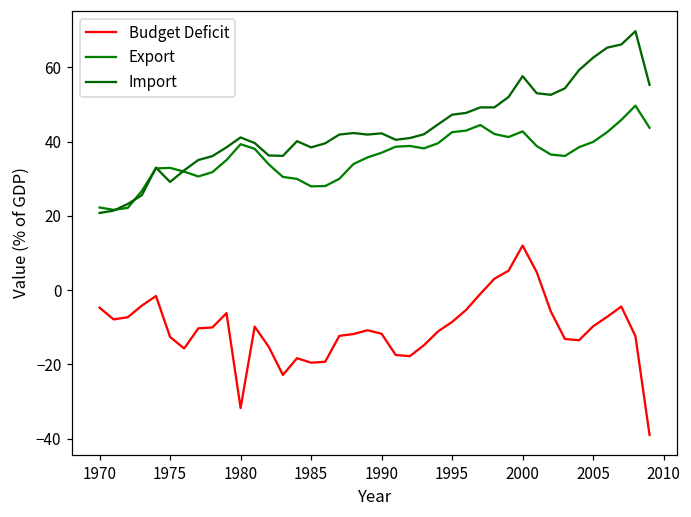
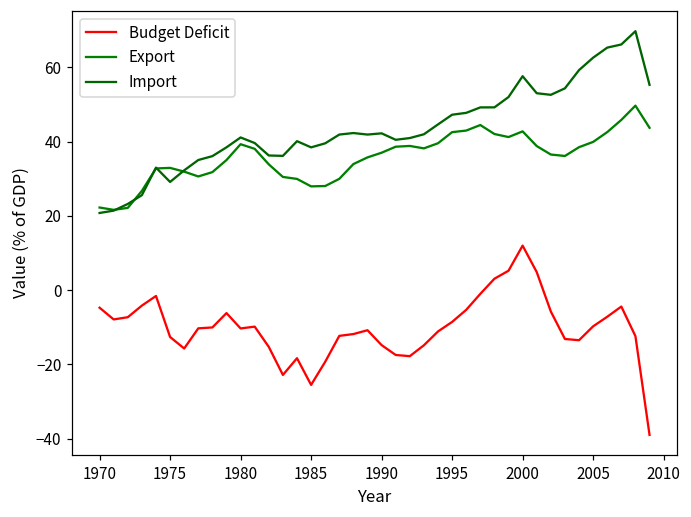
  {
    "Budget Deficit": {
      "1970": -5,
      "1975": -13,
-     "1980": -32,
-     "1985": -20,
-     "1990": -12,
+     "1980": -10,
+     "1985": -26,
+     "1990": -15,
      "1995": -9,
      "2000": 12,
      "2005": -10
    }
  }
